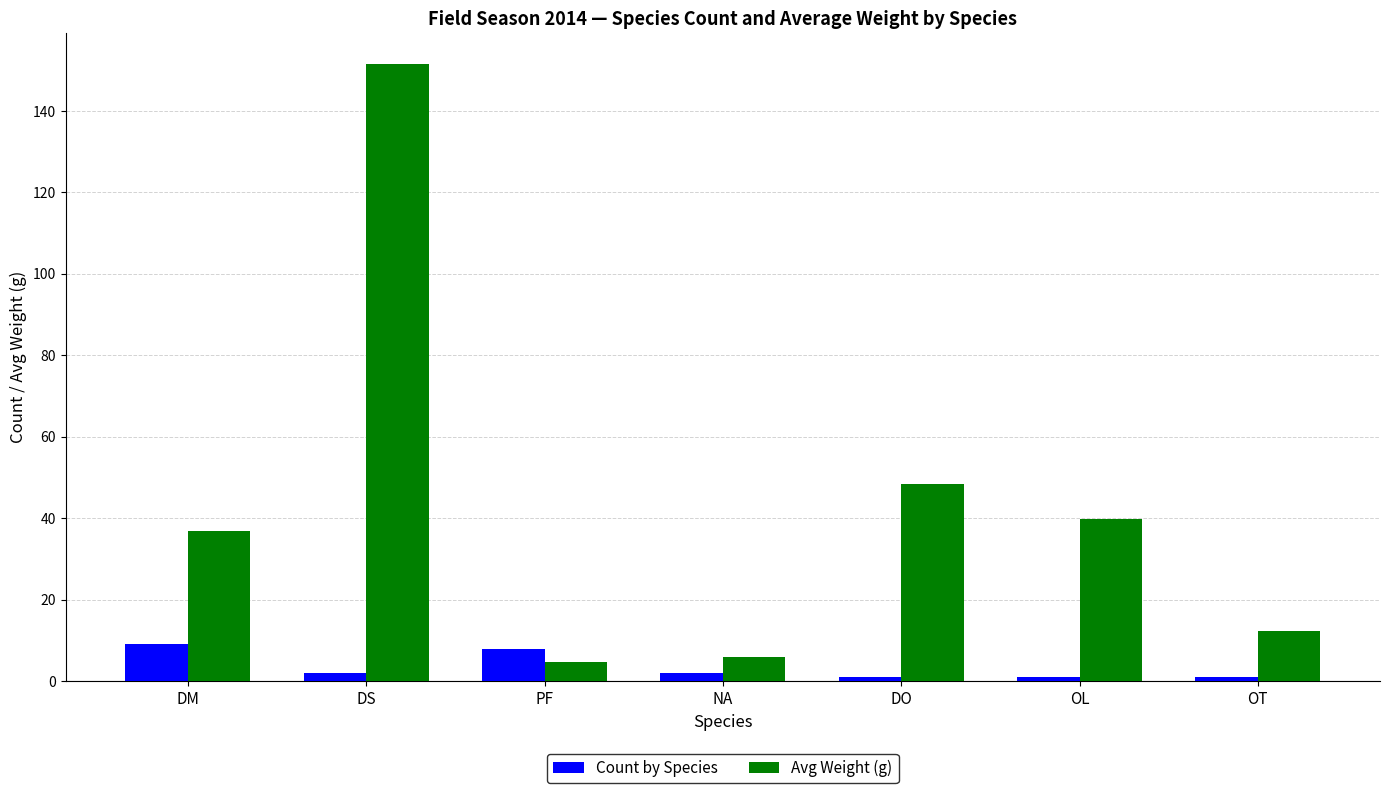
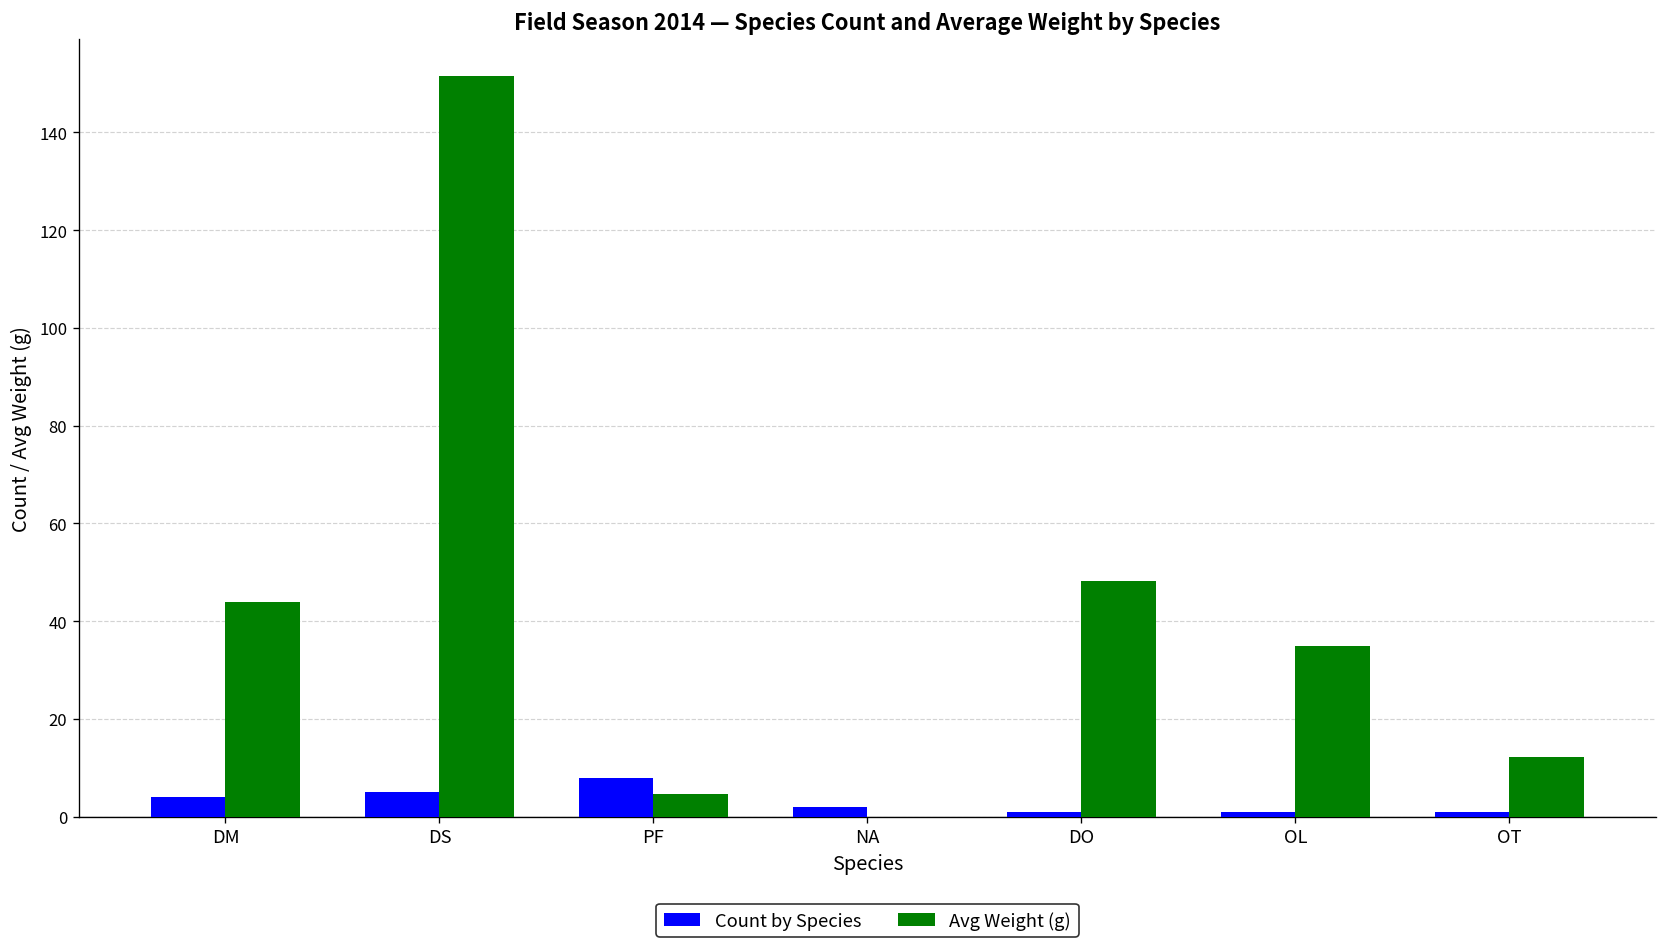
  {
    "Count by Species": {
-     "DM": 9,
-     "DS": 2,
+     "DM": 4,
+     "DS": 5,
      "PF": 8,
      "NA": 2,
      "DO": 1,
      "OL": 1,
      "OT": 1
    },
    "Avg Weight (g)": {
-     "DM": 37,
+     "DM": 44,
      "DS": 152,
      "PF": 5,
-     "NA": 6,
+     "NA": 0,
      "DO": 48,
-     "OL": 40,
+     "OL": 35,
      "OT": 12
    }
  }
